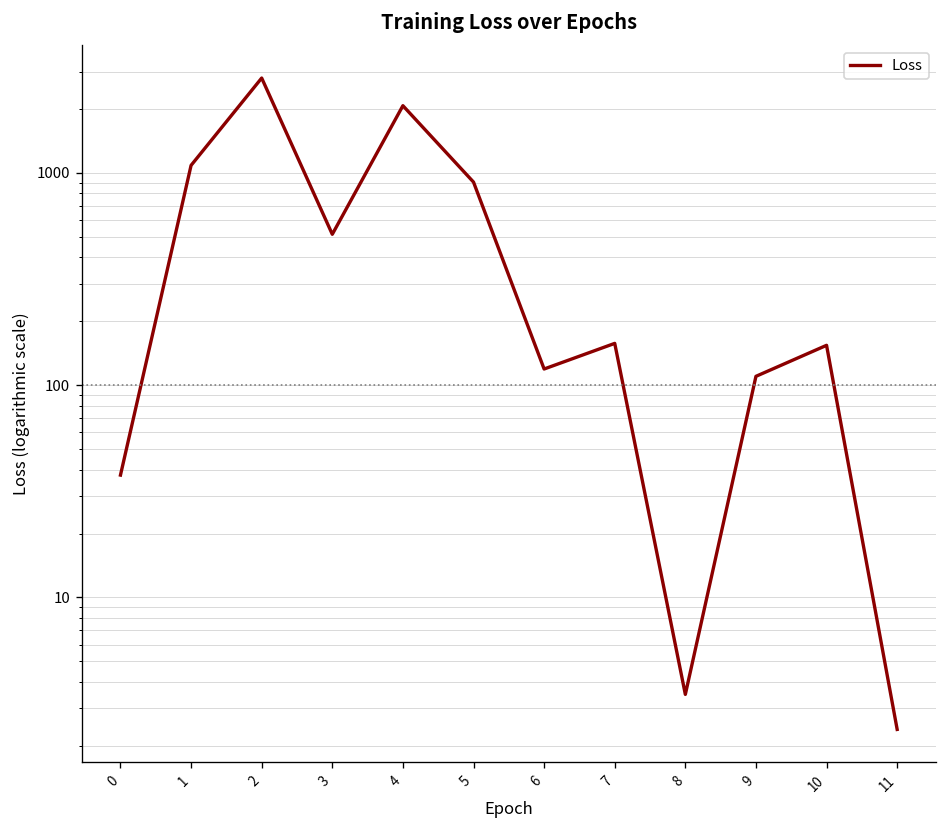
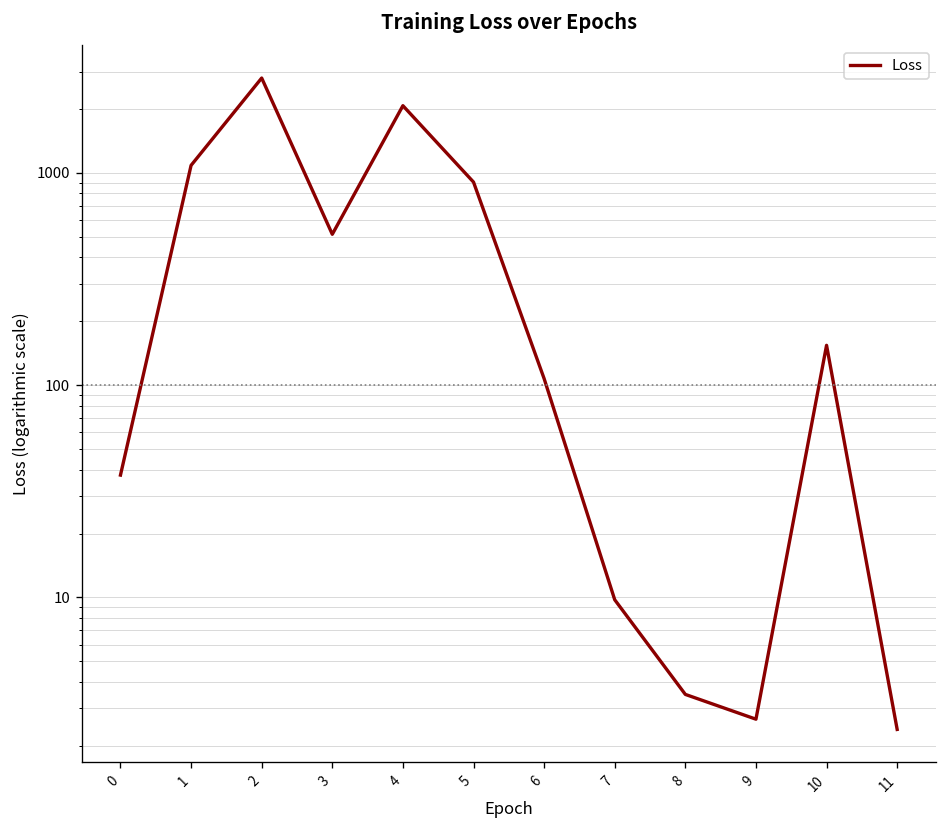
  {
    "0": 38,
    "1": 1100,
    "2": 2800,
    "3": 510,
    "4": 2100,
    "5": 900,
-   "6": 120,
-   "7": 160,
+   "6": 110,
+   "7": 10,
    "8": 3.5,
-   "9": 110,
+   "9": 2.7,
    "10": 150,
    "11": 2.4
  }
